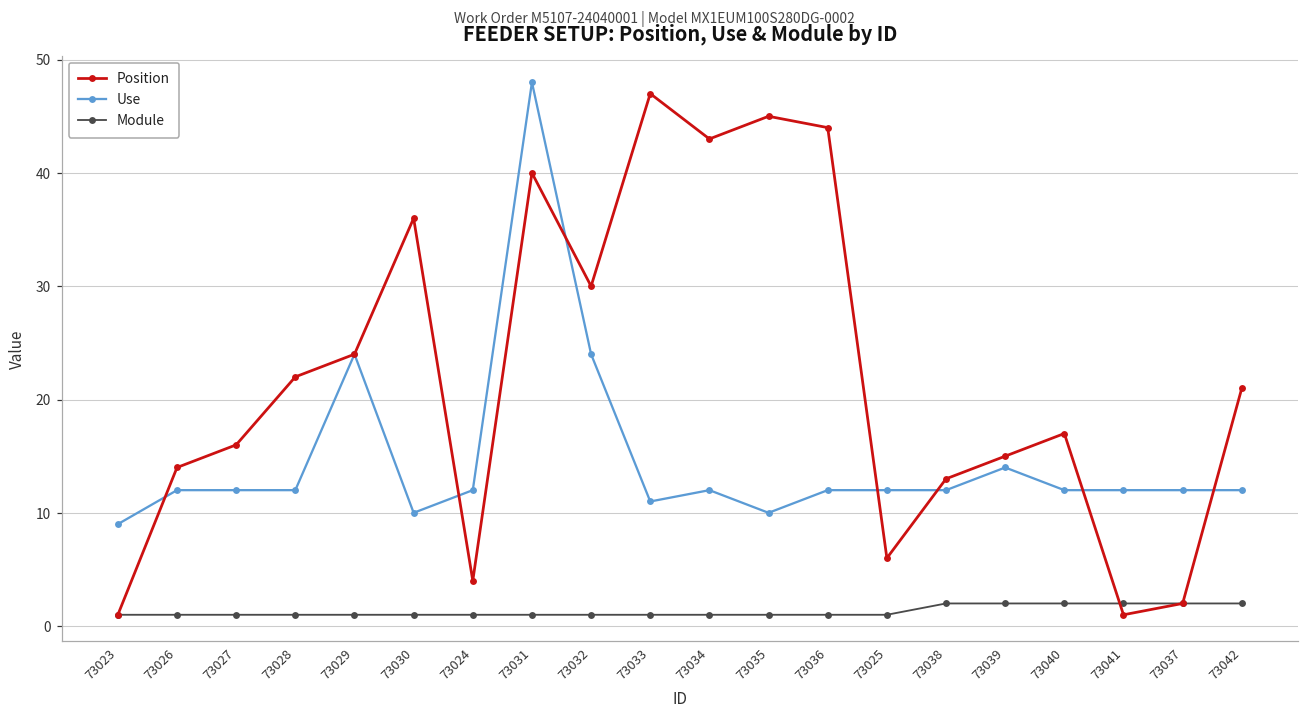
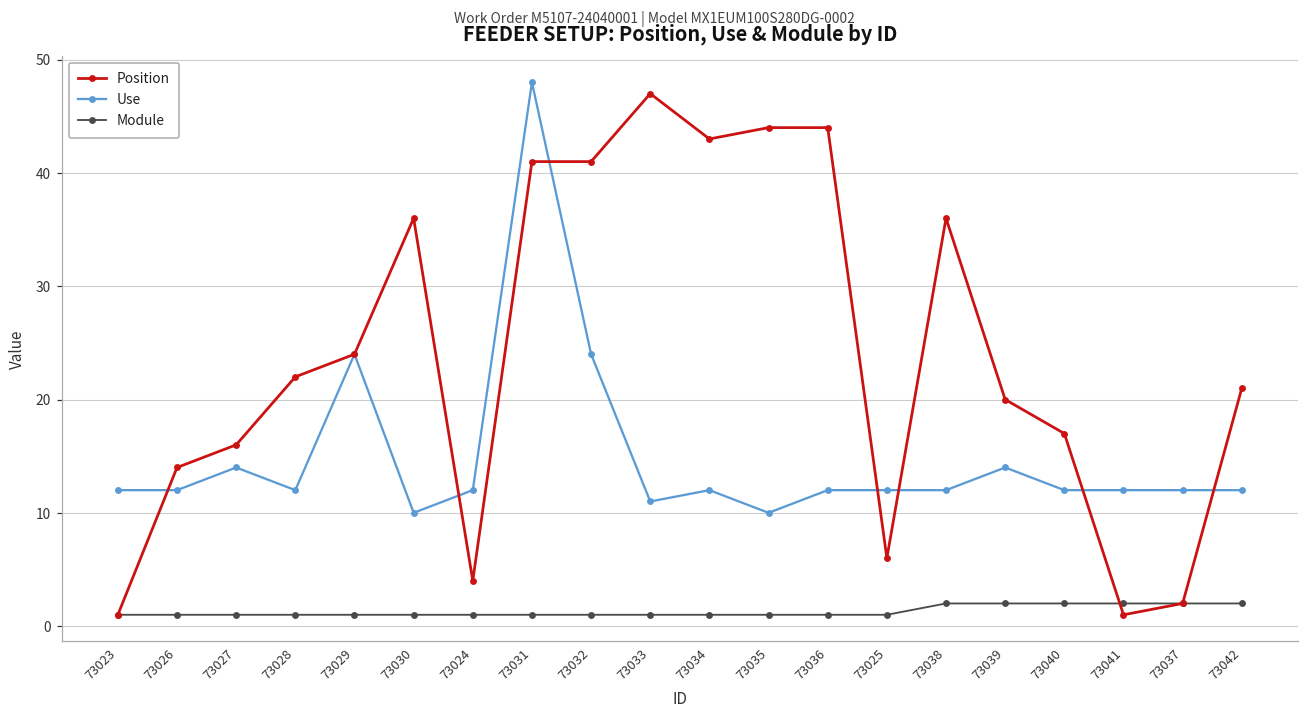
  {
    "Position": {
      "73026": 14,
      "73027": 16,
      "73028": 22,
      "73030": 36,
      "73024": 4,
-     "73031": 40,
-     "73032": 30,
+     "73031": 41,
+     "73032": 41,
      "73033": 47,
      "73034": 43,
-     "73035": 45,
+     "73035": 44,
      "73036": 44,
      "73025": 6,
-     "73038": 13,
-     "73039": 15,
+     "73038": 36,
+     "73039": 20,
      "73040": 17,
      "73041": 1,
      "73042": 21
    },
    "Use": {
-     "73023": 9,
+     "73023": 12,
      "73026": 12,
-     "73027": 12,
+     "73027": 14,
      "73028": 12,
      "73030": 10,
      "73024": 12,
      "73031": 48,
      "73032": 24,
      "73033": 11,
      "73034": 12,
      "73035": 10,
      "73036": 12,
      "73025": 12,
      "73038": 12,
      "73039": 14,
      "73040": 12,
      "73041": 12,
      "73037": 12,
      "73042": 12
    },
    "Module": {
      "73026": 1,
      "73027": 1,
      "73028": 1,
      "73029": 1,
      "73030": 1,
      "73024": 1,
      "73031": 1,
      "73032": 1,
      "73033": 1,
      "73034": 1,
      "73035": 1,
      "73036": 1,
      "73025": 1,
      "73038": 2,
      "73039": 2,
      "73040": 2,
      "73041": 2,
      "73042": 2
    }
  }
